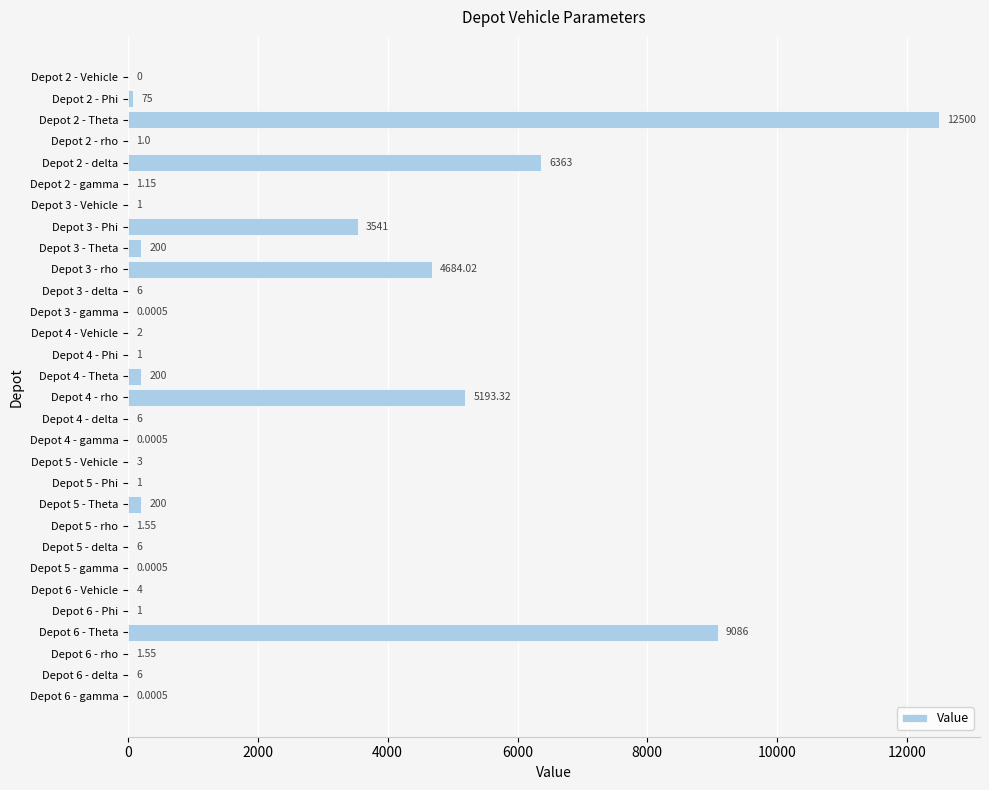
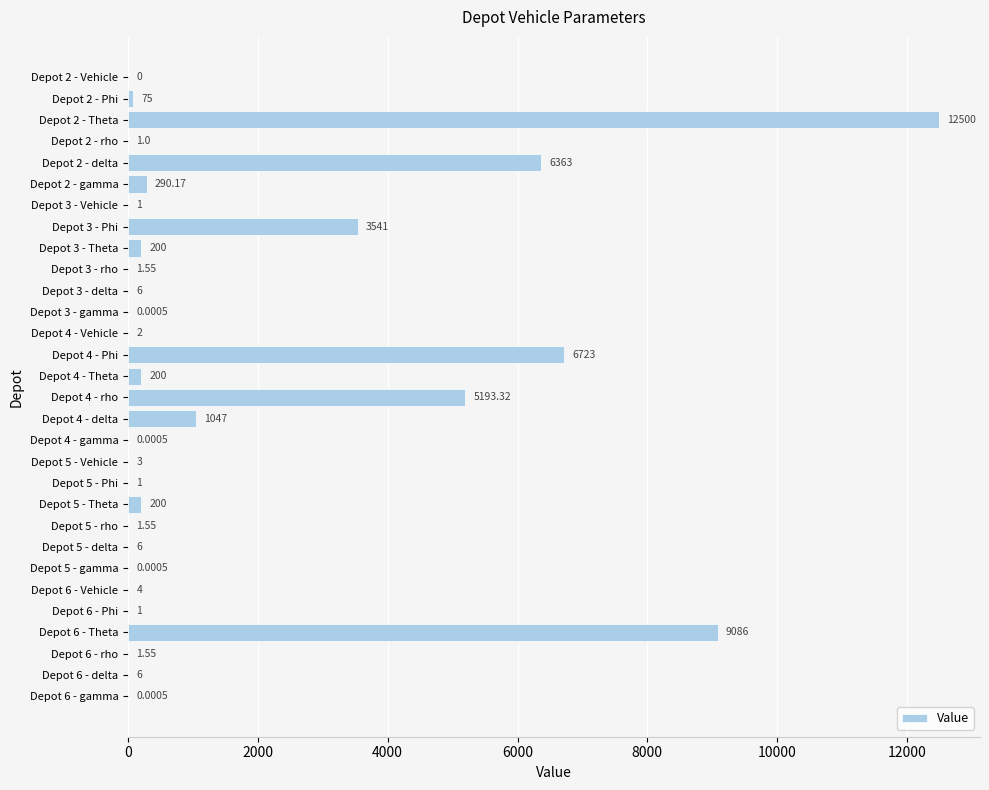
  {
    "Depot 2 - Vehicle": 0,
    "Depot 2 - Phi": 75,
    "Depot 2 - Theta": 12500,
    "Depot 2 - rho": 1.0,
    "Depot 2 - delta": 6363,
-   "Depot 2 - gamma": 1.15,
+   "Depot 2 - gamma": 290.17,
    "Depot 3 - Vehicle": 1,
    "Depot 3 - Phi": 3541,
    "Depot 3 - Theta": 200,
-   "Depot 3 - rho": 4684.02,
+   "Depot 3 - rho": 1.55,
    "Depot 3 - delta": 6,
    "Depot 3 - gamma": 0.0005,
    "Depot 4 - Vehicle": 2,
-   "Depot 4 - Phi": 1,
+   "Depot 4 - Phi": 6723,
    "Depot 4 - Theta": 200,
    "Depot 4 - rho": 5193.32,
-   "Depot 4 - delta": 6,
+   "Depot 4 - delta": 1047,
    "Depot 4 - gamma": 0.0005,
    "Depot 5 - Vehicle": 3,
    "Depot 5 - Phi": 1,
    "Depot 5 - Theta": 200,
    "Depot 5 - rho": 1.55,
    "Depot 5 - delta": 6,
    "Depot 5 - gamma": 0.0005,
    "Depot 6 - Vehicle": 4,
    "Depot 6 - Phi": 1,
    "Depot 6 - Theta": 9086,
    "Depot 6 - rho": 1.55,
    "Depot 6 - delta": 6,
    "Depot 6 - gamma": 0.0005
  }
